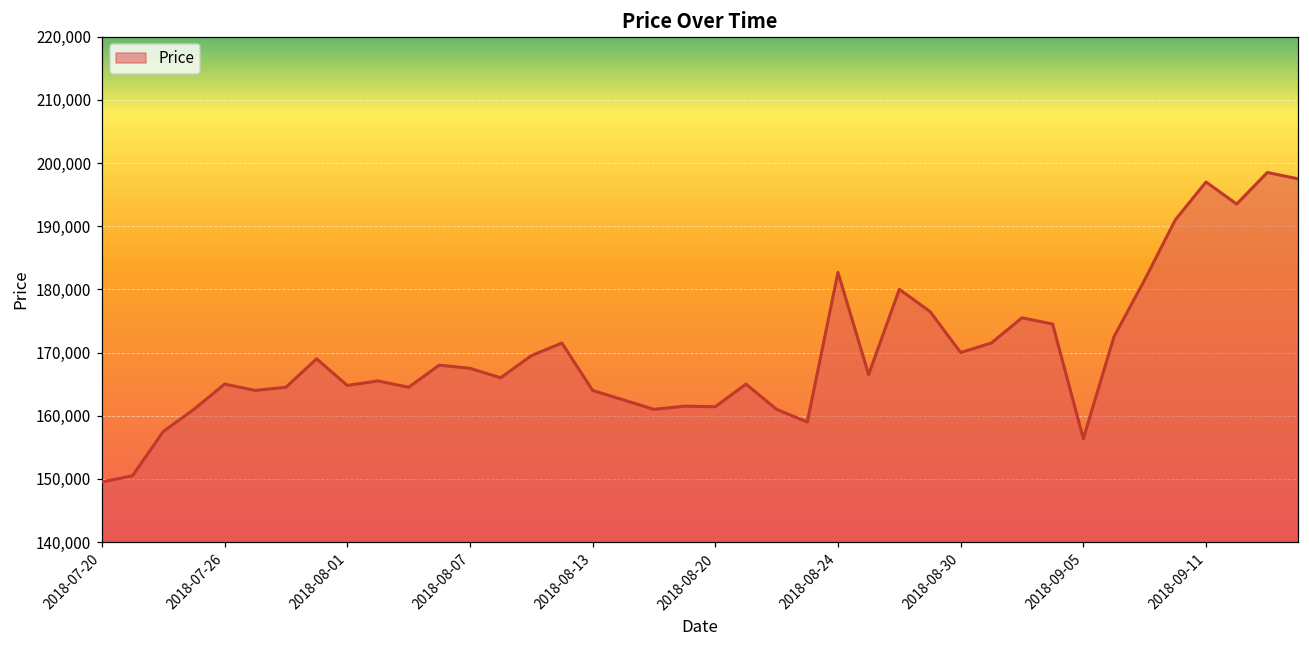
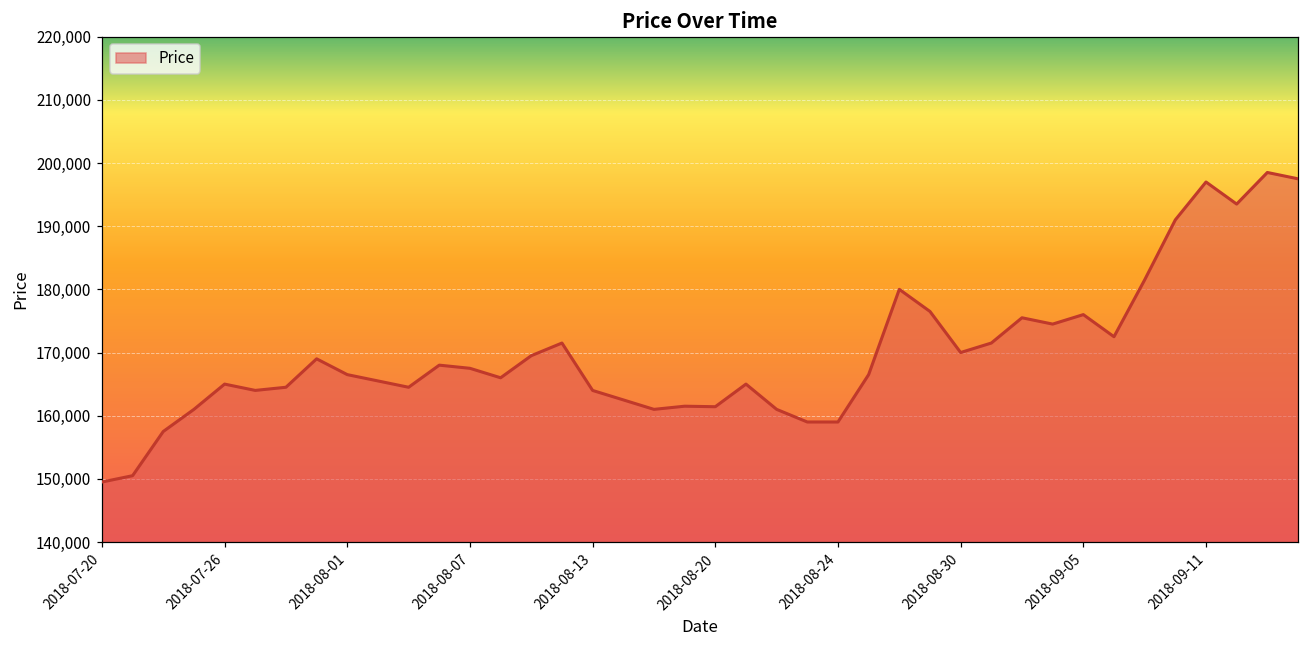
  {
    "2018-07-20": "150,000",
    "2018-07-26": "165,000",
-   "2018-08-01": "165,000",
+   "2018-08-01": "167,000",
    "2018-08-07": "168,000",
    "2018-08-13": "164,000",
    "2018-08-20": "161,000",
-   "2018-08-24": "183,000",
+   "2018-08-24": "159,000",
    "2018-08-30": "170,000",
-   "2018-09-05": "156,000",
+   "2018-09-05": "176,000",
    "2018-09-11": "197,000"
  }
